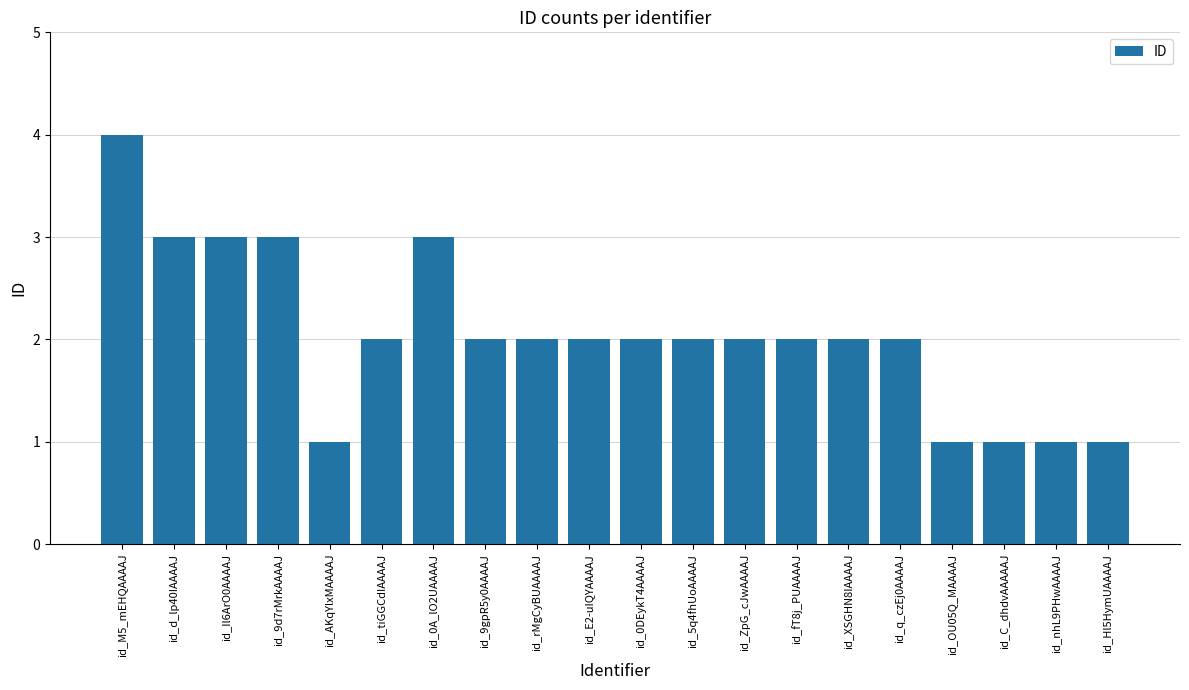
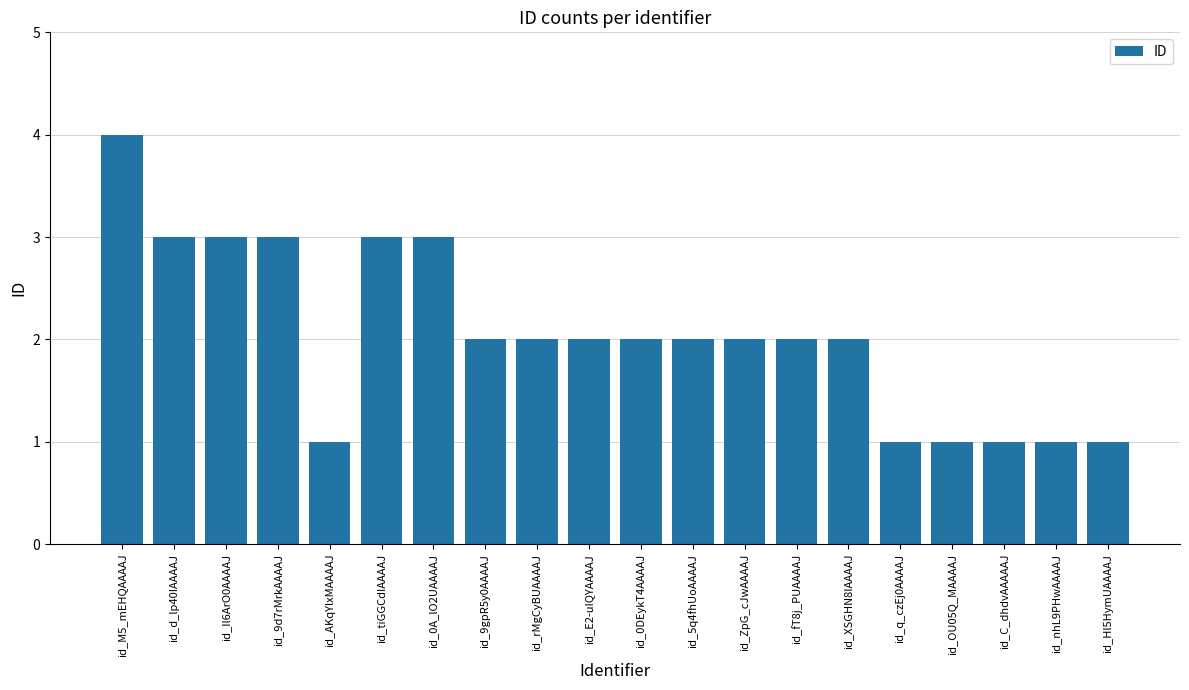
  {
    "id_M5_mEHQAAAAJ": 4,
    "id_d_lp40IAAAAJ": 3,
    "id_Il6ArO0AAAAJ": 3,
    "id_9d7rMrkAAAAJ": 3,
    "id_AKqYlxMAAAAJ": 1,
-   "id_tiGGCdIAAAAJ": 2,
+   "id_tiGGCdIAAAAJ": 3,
    "id_0A_lO2UAAAAJ": 3,
    "id_9gpR5y0AAAAJ": 2,
    "id_rMgCyBUAAAAJ": 2,
    "id_E2-uIQYAAAAJ": 2,
    "id_0DEykT4AAAAJ": 2,
    "id_5q4fhUoAAAAJ": 2,
    "id_ZpG_cJwAAAAJ": 2,
    "id_fT8j_PUAAAAJ": 2,
    "id_XSGHN8IAAAAJ": 2,
-   "id_q_czEj0AAAAJ": 2,
+   "id_q_czEj0AAAAJ": 1,
    "id_OU05Q_MAAAAJ": 1,
    "id_C_dhdvAAAAAJ": 1,
    "id_nhL9PHwAAAAJ": 1,
    "id_Hl5HymUAAAAJ": 1
  }
